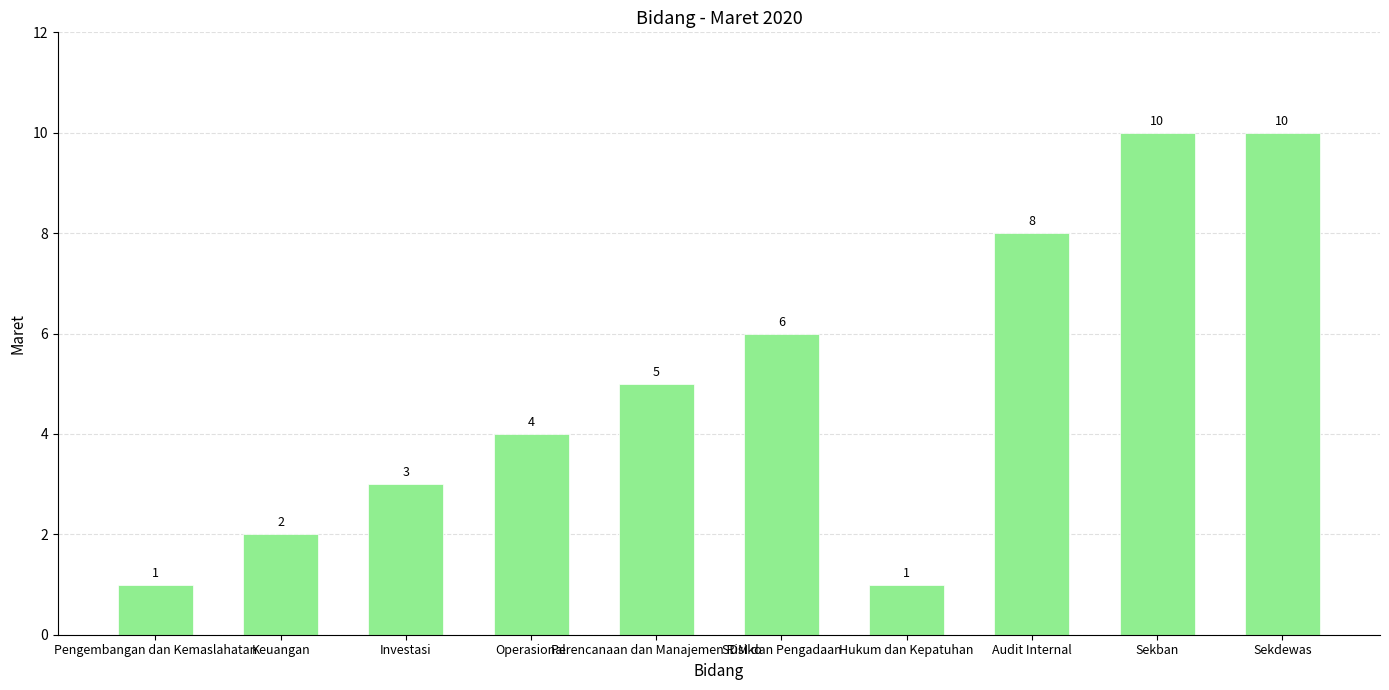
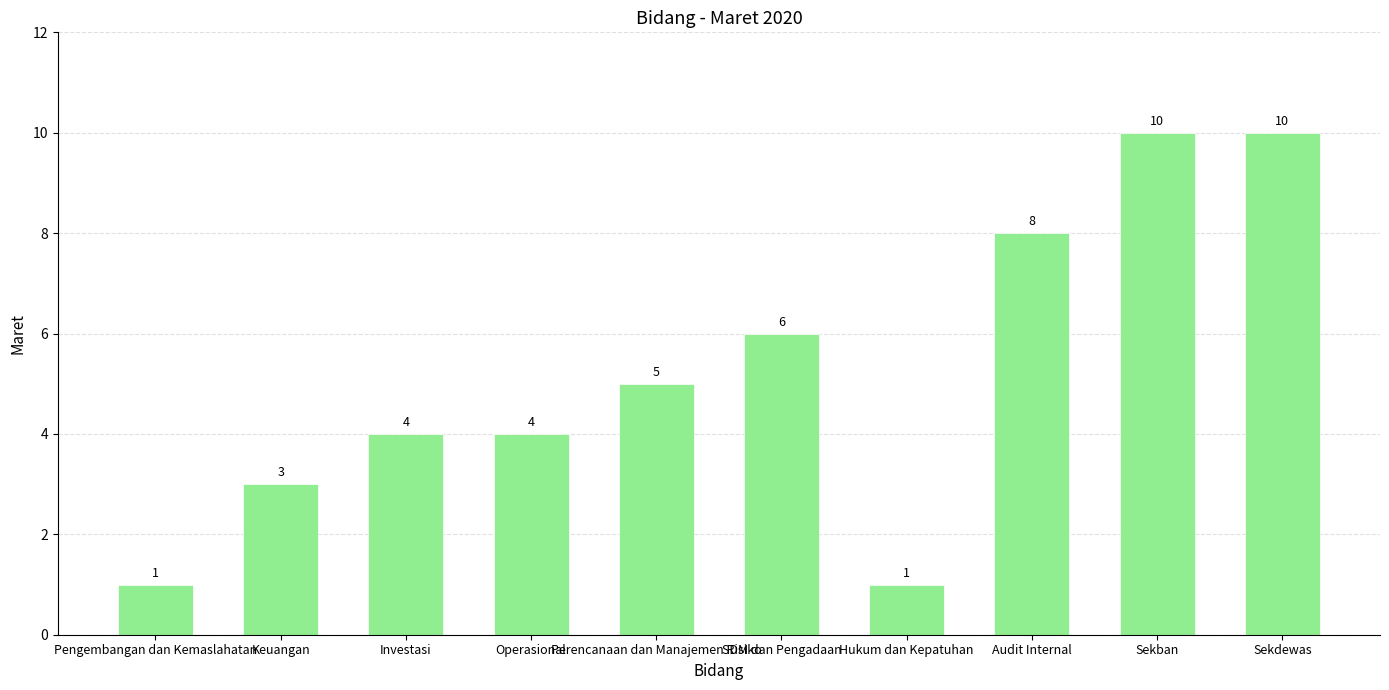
  {
    "Pengembangan dan Kemaslahatan": 1,
-   "Keuangan": 2,
-   "Investasi": 3,
+   "Keuangan": 3,
+   "Investasi": 4,
    "Hukum dan Kepatuhan": 1,
    "Audit Internal": 8,
    "Sekban": 10,
    "Sekdewas": 10
  }
